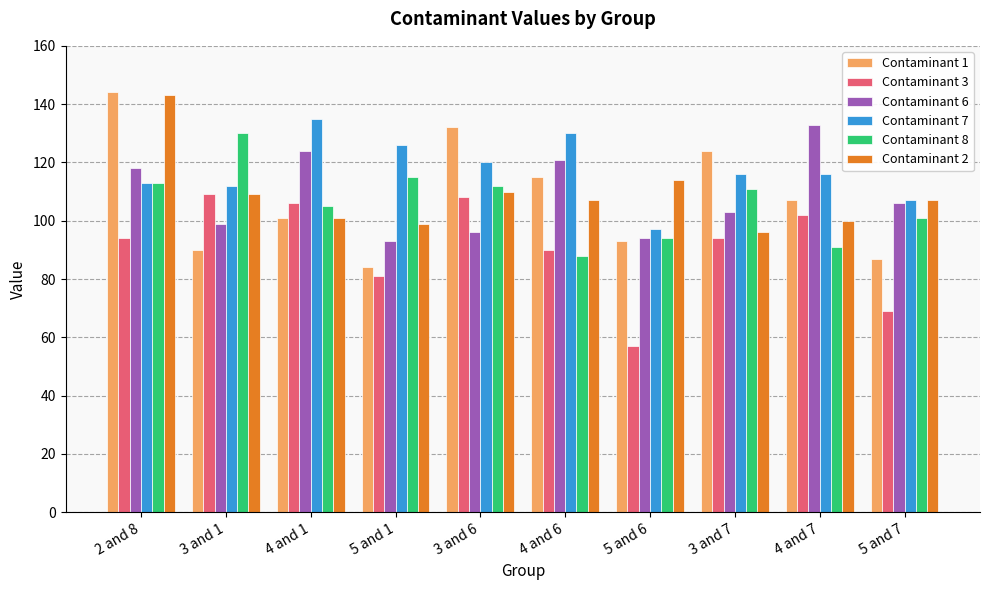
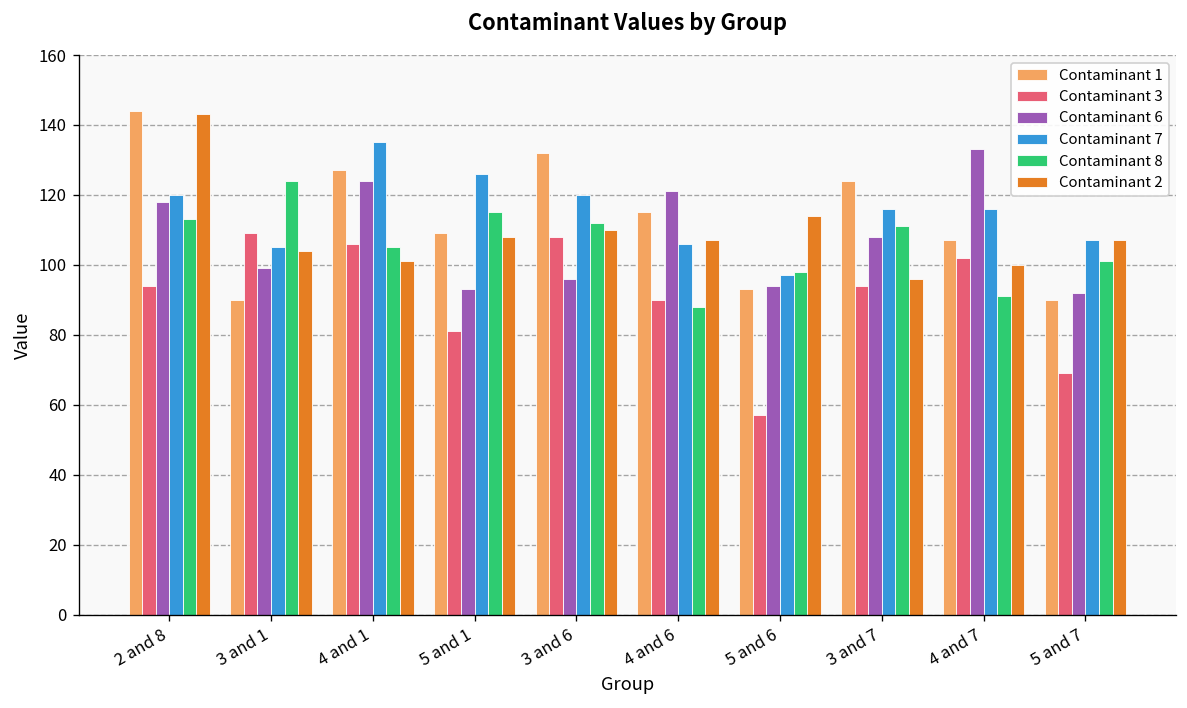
  {
    "Contaminant 1": {
      "2 and 8": 144,
      "3 and 1": 90,
-     "4 and 1": 101,
-     "5 and 1": 84,
+     "4 and 1": 127,
+     "5 and 1": 109,
      "3 and 6": 132,
      "4 and 6": 115,
      "5 and 6": 93,
      "3 and 7": 124,
      "4 and 7": 107,
-     "5 and 7": 87
+     "5 and 7": 90
    },
    "Contaminant 3": {
      "2 and 8": 94,
      "3 and 1": 109,
      "4 and 1": 106,
      "5 and 1": 81,
      "3 and 6": 108,
      "4 and 6": 90,
      "5 and 6": 57,
      "3 and 7": 94,
      "4 and 7": 102,
      "5 and 7": 69
    },
    "Contaminant 6": {
      "2 and 8": 118,
      "3 and 1": 99,
      "4 and 1": 124,
      "5 and 1": 93,
      "3 and 6": 96,
      "4 and 6": 121,
      "5 and 6": 94,
-     "3 and 7": 103,
+     "3 and 7": 108,
      "4 and 7": 133,
-     "5 and 7": 106
+     "5 and 7": 92
    },
    "Contaminant 7": {
-     "2 and 8": 113,
-     "3 and 1": 112,
+     "2 and 8": 120,
+     "3 and 1": 105,
      "4 and 1": 135,
      "5 and 1": 126,
      "3 and 6": 120,
-     "4 and 6": 130,
+     "4 and 6": 106,
      "5 and 6": 97,
      "3 and 7": 116,
      "4 and 7": 116,
      "5 and 7": 107
    },
    "Contaminant 8": {
      "2 and 8": 113,
-     "3 and 1": 130,
+     "3 and 1": 124,
      "4 and 1": 105,
      "5 and 1": 115,
      "3 and 6": 112,
      "4 and 6": 88,
-     "5 and 6": 94,
+     "5 and 6": 98,
      "3 and 7": 111,
      "4 and 7": 91,
      "5 and 7": 101
    },
    "Contaminant 2": {
      "2 and 8": 143,
-     "3 and 1": 109,
+     "3 and 1": 104,
      "4 and 1": 101,
-     "5 and 1": 99,
+     "5 and 1": 108,
      "3 and 6": 110,
      "4 and 6": 107,
      "5 and 6": 114,
      "3 and 7": 96,
      "4 and 7": 100,
      "5 and 7": 107
    }
  }
